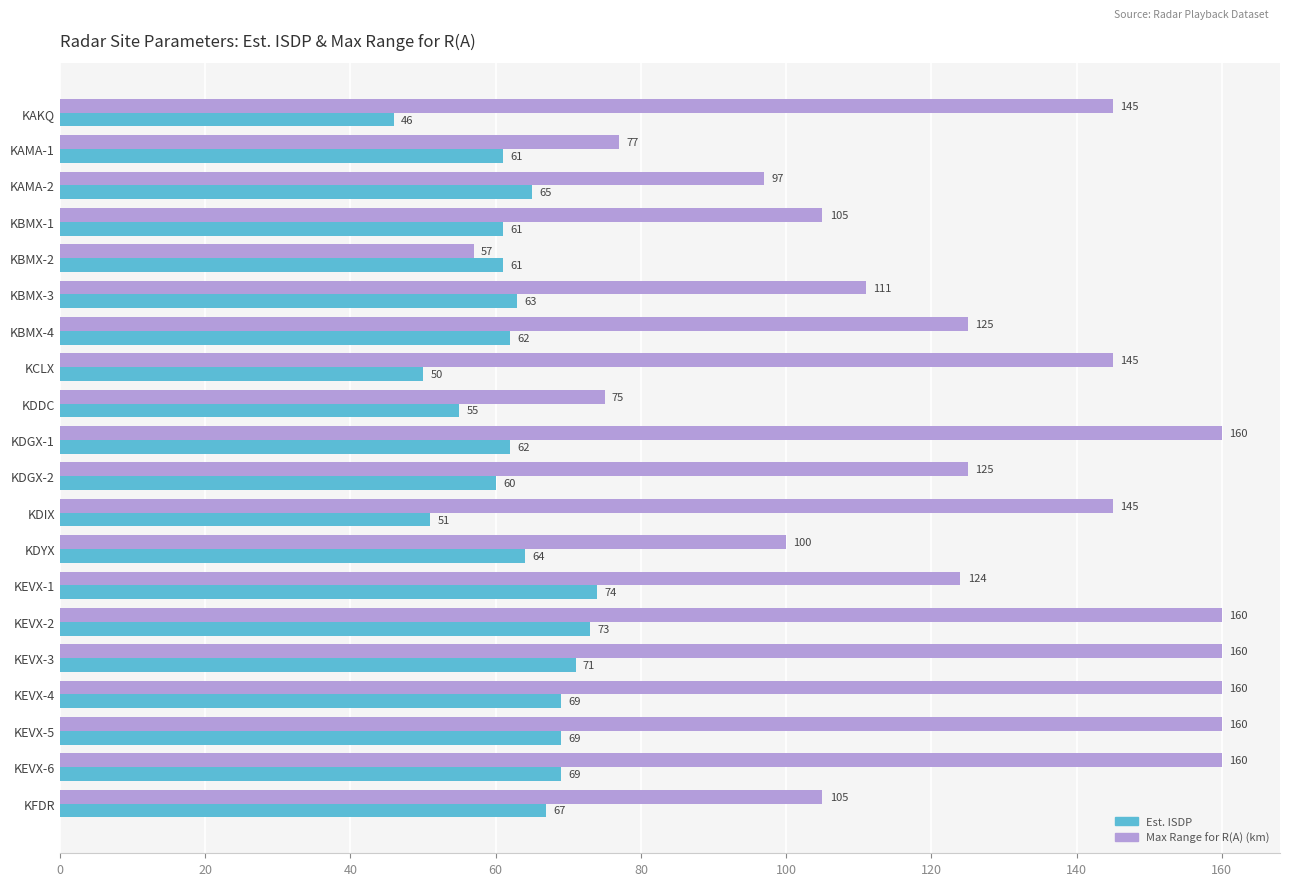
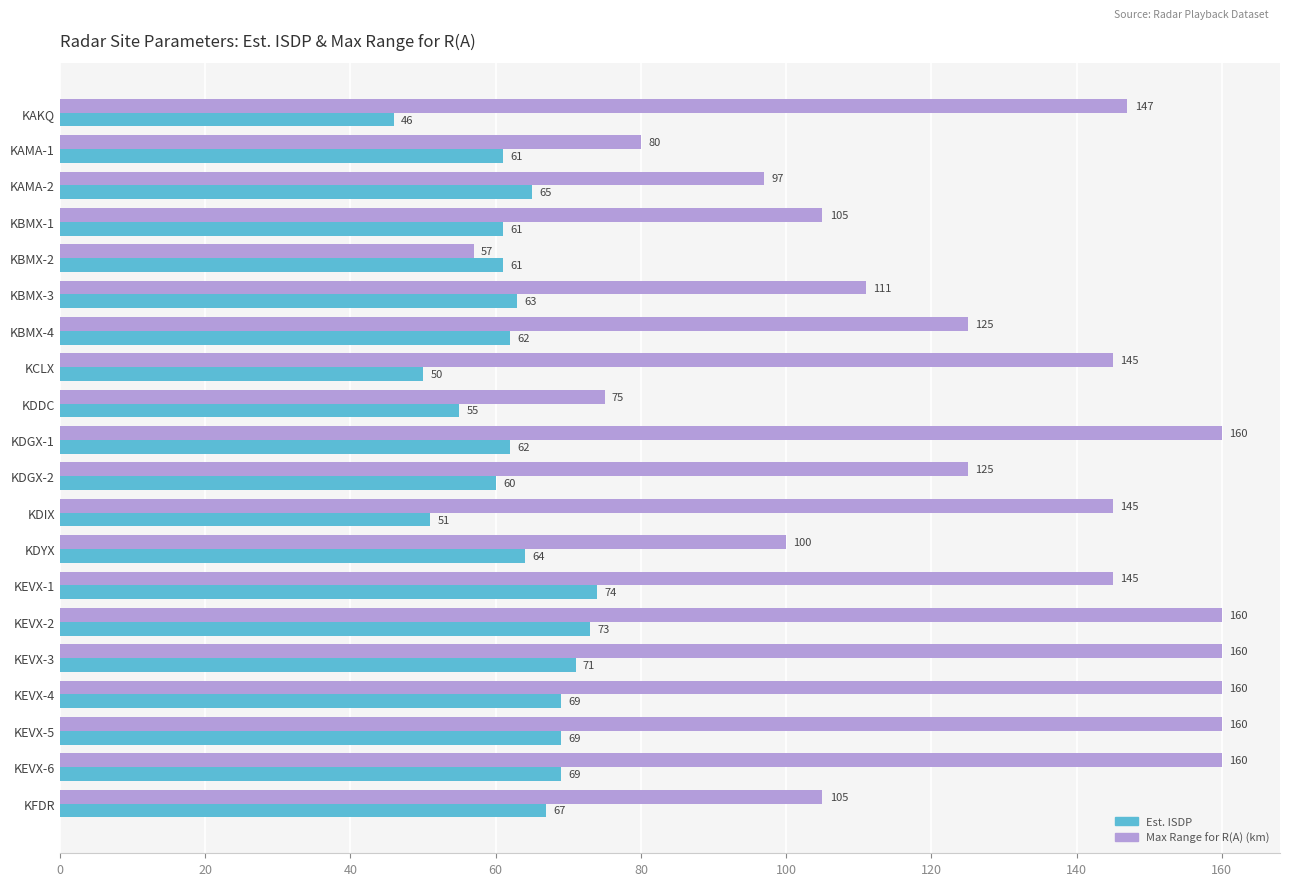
  {
    "Est. ISDP": {
      "KAKQ": 46,
      "KAMA-1": 61,
      "KAMA-2": 65,
      "KBMX-1": 61,
      "KBMX-2": 61,
      "KBMX-3": 63,
      "KBMX-4": 62,
      "KCLX": 50,
      "KDDC": 55,
      "KDGX-1": 62,
      "KDGX-2": 60,
      "KDIX": 51,
      "KDYX": 64,
      "KEVX-1": 74,
      "KEVX-2": 73,
      "KEVX-3": 71,
      "KEVX-4": 69,
      "KEVX-5": 69,
      "KEVX-6": 69,
      "KFDR": 67
    },
    "Max Range for R(A) (km)": {
-     "KAKQ": 145,
-     "KAMA-1": 77,
+     "KAKQ": 147,
+     "KAMA-1": 80,
      "KAMA-2": 97,
      "KBMX-1": 105,
      "KBMX-2": 57,
      "KBMX-3": 111,
      "KBMX-4": 125,
      "KCLX": 145,
      "KDDC": 75,
      "KDGX-1": 160,
      "KDGX-2": 125,
      "KDIX": 145,
      "KDYX": 100,
-     "KEVX-1": 124,
+     "KEVX-1": 145,
      "KEVX-2": 160,
      "KEVX-3": 160,
      "KEVX-4": 160,
      "KEVX-5": 160,
      "KEVX-6": 160,
      "KFDR": 105
    }
  }
